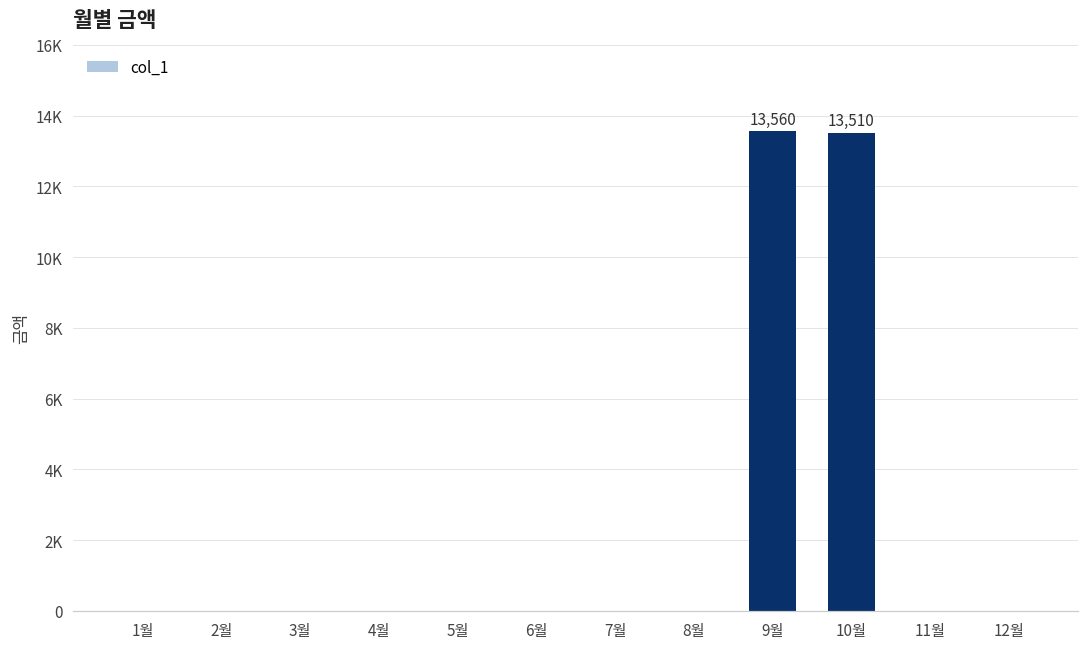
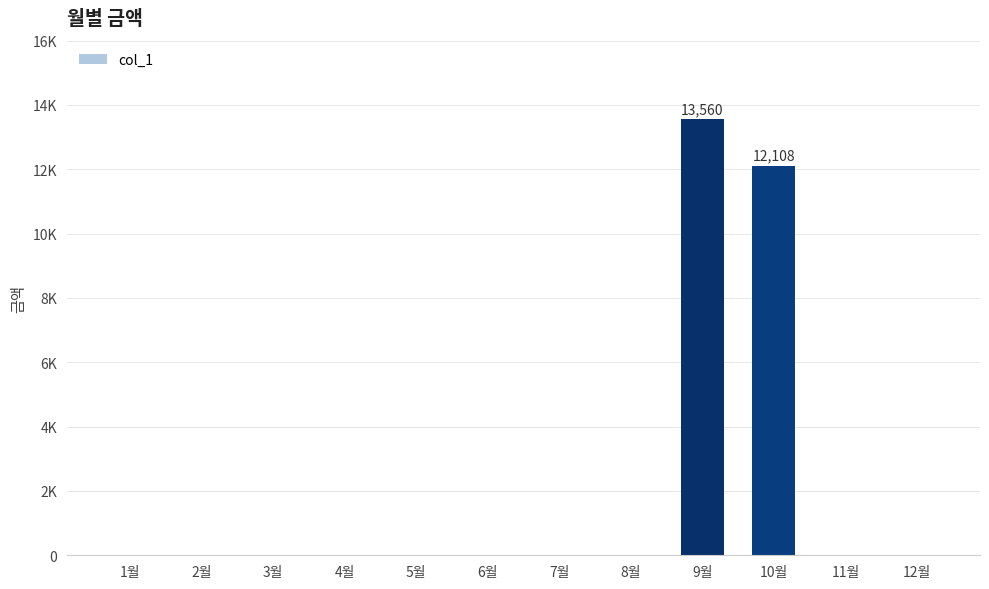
  {
    "9월": "13,560",
-   "10월": "13,510"
+   "10월": "12,108"
  }
